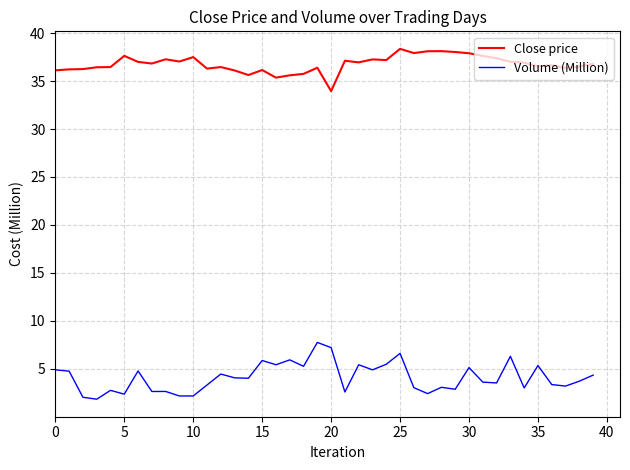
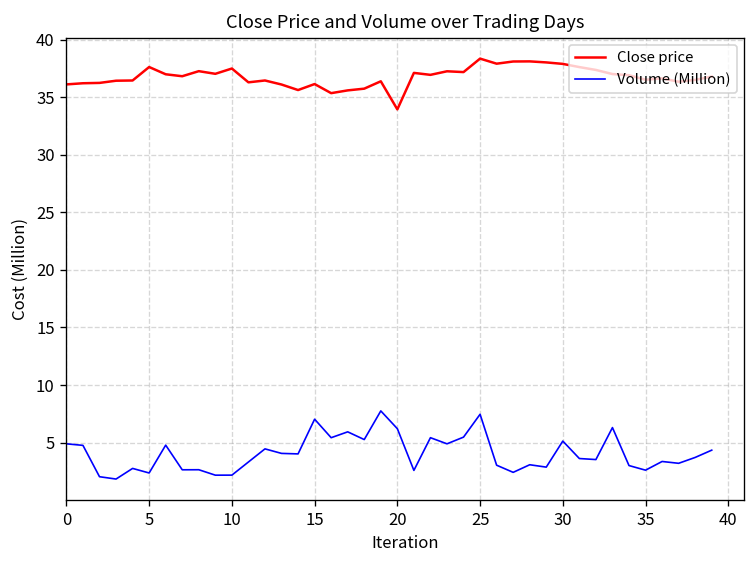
  {
    "Close price": {
      "0": 36,
      "5": 38,
      "10": 38,
      "15": 36,
      "20": 34,
      "25": 38,
      "30": 38
    },
    "Volume (Million)": {
      "0": 5,
      "5": 2,
      "10": 2,
-     "15": 6,
-     "20": 7,
-     "25": 6.6,
+     "15": 7,
+     "20": 6,
+     "25": 7.5,
      "30": 5,
-     "35": 5
+     "35": 3
    }
  }
